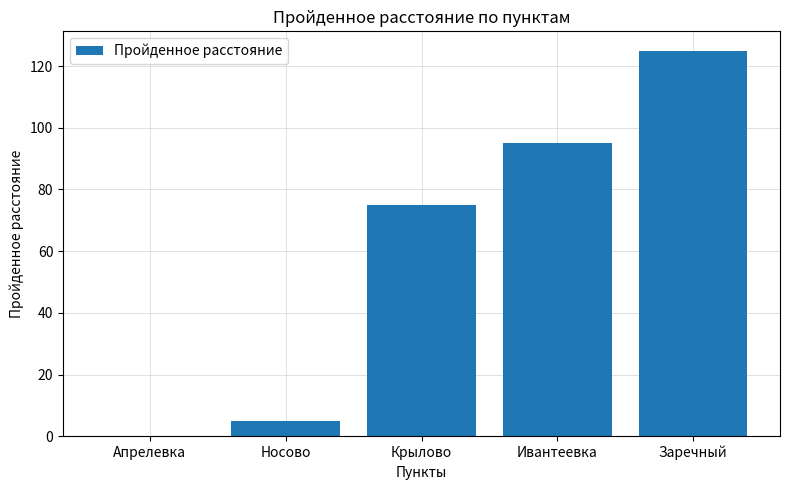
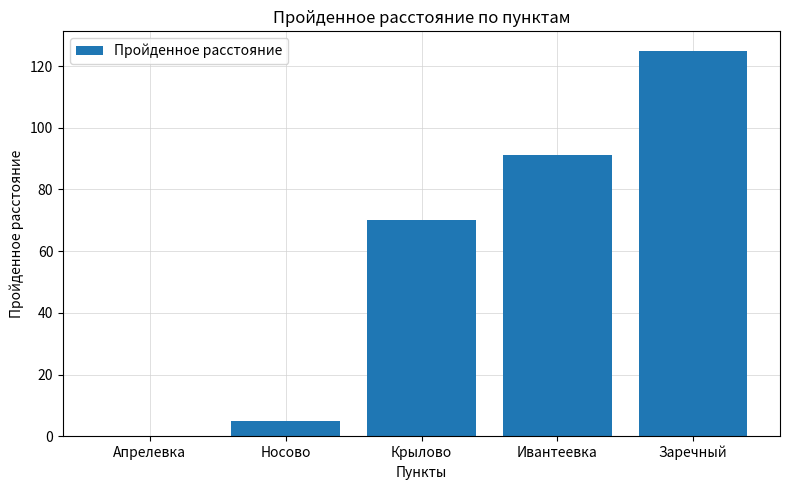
  {
    "Апрелевка": 0,
    "Носово": 5,
-   "Крылово": 75,
-   "Ивантеевка": 95,
+   "Крылово": 70,
+   "Ивантеевка": 91,
    "Заречный": 125
  }
